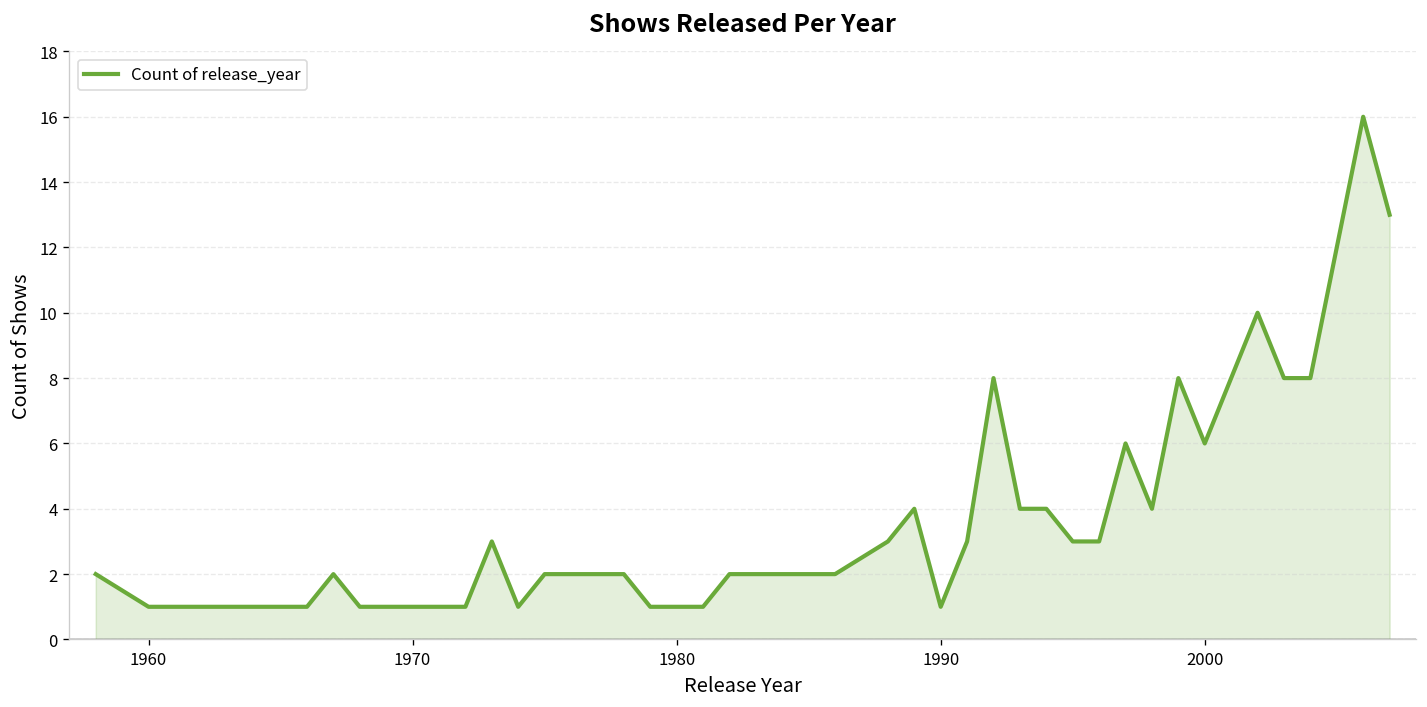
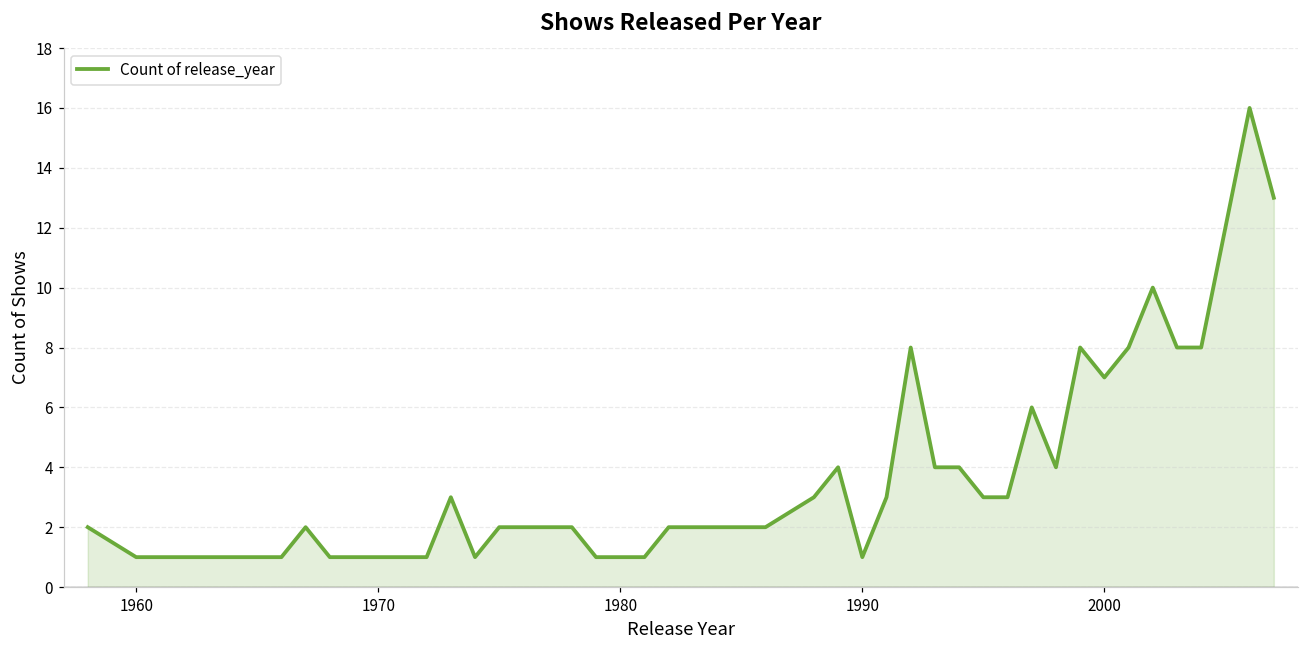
  {
    "1960": 1,
    "1980": 1,
    "1990": 1,
-   "2000": 6
+   "2000": 7
  }
